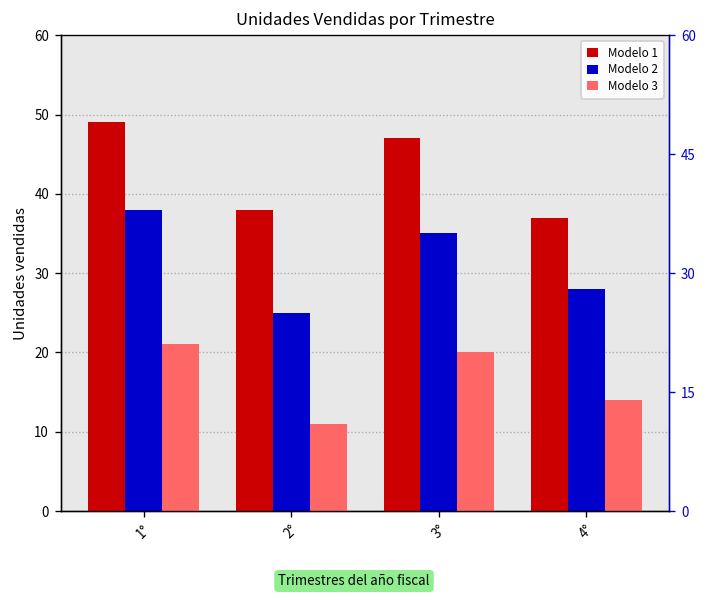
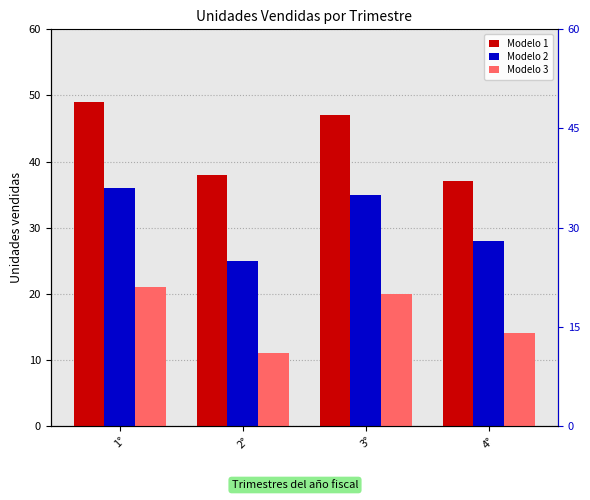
  {
    "Modelo 1": {
      "1°": 49,
      "2°": 38,
      "3°": 47,
      "4°": 37
    },
    "Modelo 2": {
-     "1°": 38,
+     "1°": 36,
      "2°": 25,
      "3°": 35,
      "4°": 28
    },
    "Modelo 3": {
      "1°": 21,
      "2°": 11,
      "3°": 20,
      "4°": 14
    }
  }
